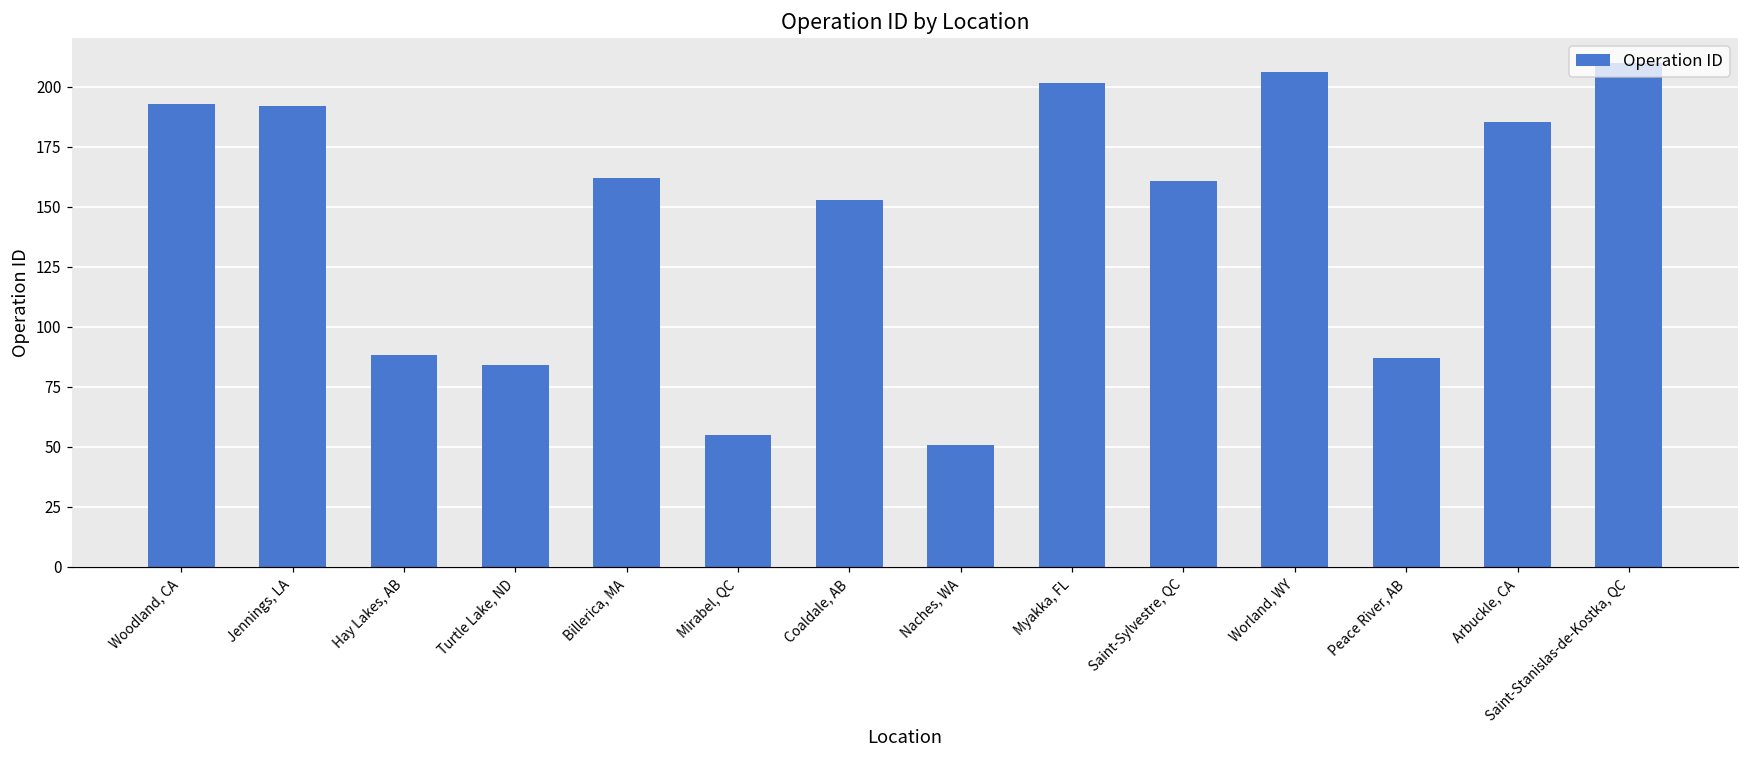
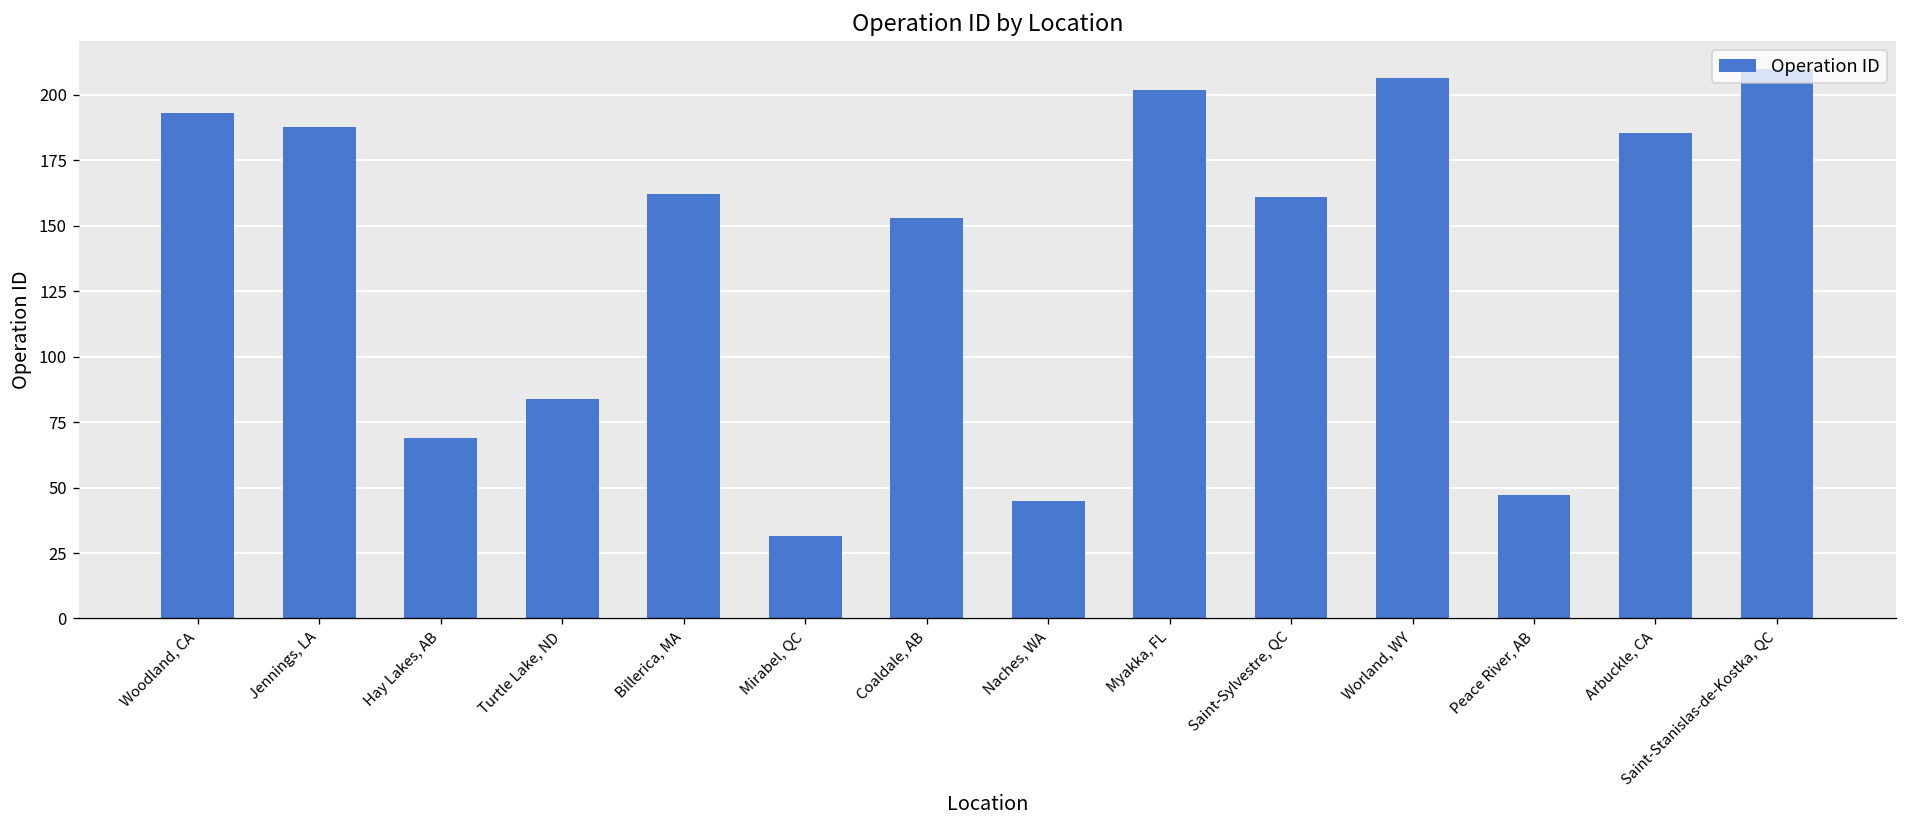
  {
    "Woodland, CA": 193,
-   "Jennings, LA": 192,
-   "Hay Lakes, AB": 89,
+   "Jennings, LA": 188,
+   "Hay Lakes, AB": 69,
    "Turtle Lake, ND": 84,
    "Billerica, MA": 162,
-   "Mirabel, QC": 55,
+   "Mirabel, QC": 32,
    "Coaldale, AB": 153,
-   "Naches, WA": 51,
+   "Naches, WA": 45,
    "Myakka, FL": 202,
    "Saint-Sylvestre, QC": 161,
    "Worland, WY": 206,
-   "Peace River, AB": 87,
+   "Peace River, AB": 47,
    "Arbuckle, CA": 186
  }
